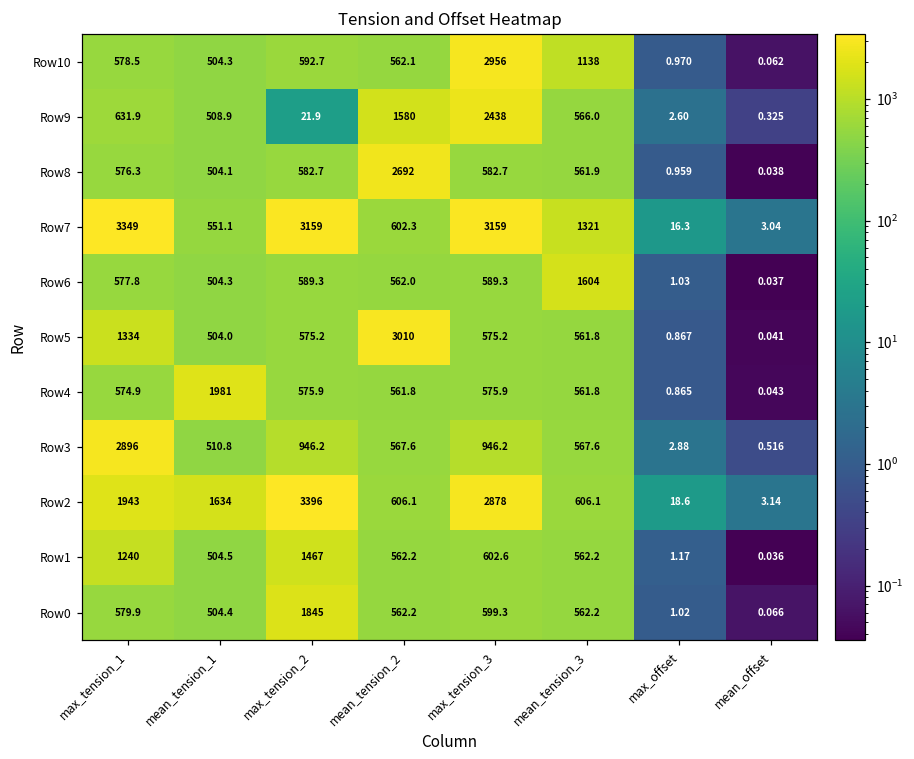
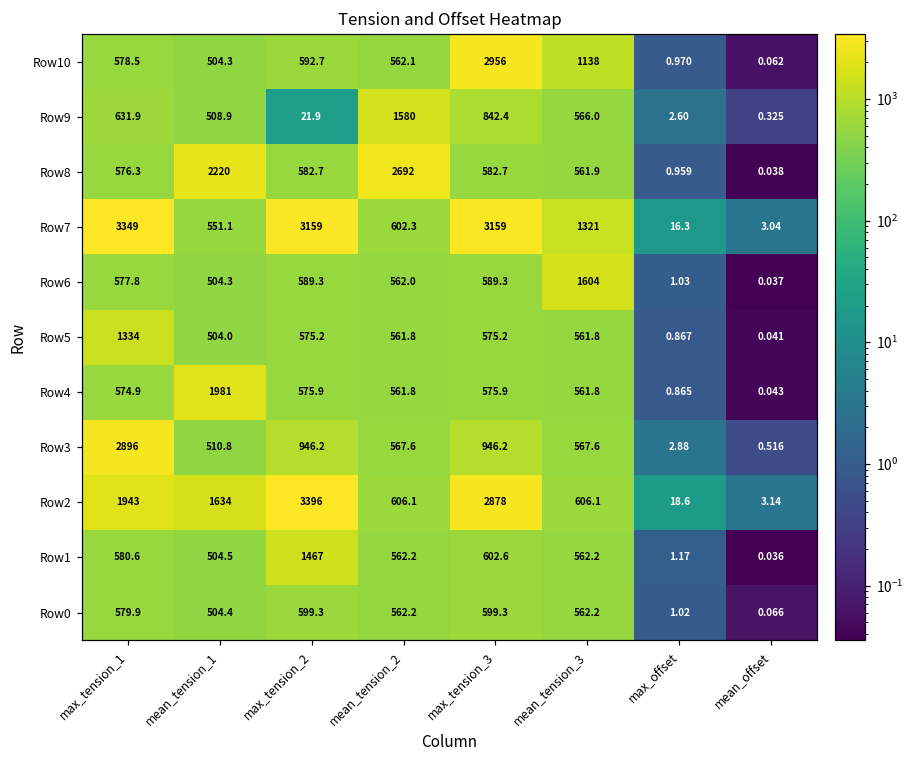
  {
    "Row10": {
      "max_tension_1": 578.5,
      "mean_tension_1": 504.3,
      "max_tension_2": 592.7,
      "mean_tension_2": 562.1,
      "max_tension_3": 2956,
      "mean_tension_3": 1138,
      "max_offset": 0.970,
      "mean_offset": 0.062
    },
    "Row9": {
      "max_tension_1": 631.9,
      "mean_tension_1": 508.9,
      "max_tension_2": 21.9,
      "mean_tension_2": 1580,
-     "max_tension_3": 2438,
+     "max_tension_3": 842.4,
      "mean_tension_3": 566.0,
      "max_offset": 2.60,
      "mean_offset": 0.325
    },
    "Row8": {
      "max_tension_1": 576.3,
-     "mean_tension_1": 504.1,
+     "mean_tension_1": 2220,
      "max_tension_2": 582.7,
      "mean_tension_2": 2692,
      "max_tension_3": 582.7,
      "mean_tension_3": 561.9,
      "max_offset": 0.959,
      "mean_offset": 0.038
    },
    "Row7": {
      "max_tension_1": 3349,
      "mean_tension_1": 551.1,
      "max_tension_2": 3159,
      "mean_tension_2": 602.3,
      "max_tension_3": 3159,
      "mean_tension_3": 1321,
      "max_offset": 16.3,
      "mean_offset": 3.04
    },
    "Row6": {
      "max_tension_1": 577.8,
      "mean_tension_1": 504.3,
      "max_tension_2": 589.3,
      "mean_tension_2": 562.0,
      "max_tension_3": 589.3,
      "mean_tension_3": 1604,
      "max_offset": 1.03,
      "mean_offset": 0.037
    },
    "Row5": {
      "max_tension_1": 1334,
      "mean_tension_1": 504.0,
      "max_tension_2": 575.2,
-     "mean_tension_2": 3010,
+     "mean_tension_2": 561.8,
      "max_tension_3": 575.2,
      "mean_tension_3": 561.8,
      "max_offset": 0.867,
      "mean_offset": 0.041
    },
    "Row4": {
      "max_tension_1": 574.9,
      "mean_tension_1": 1981,
      "max_tension_2": 575.9,
      "mean_tension_2": 561.8,
      "max_tension_3": 575.9,
      "mean_tension_3": 561.8,
      "max_offset": 0.865,
      "mean_offset": 0.043
    },
    "Row3": {
      "max_tension_1": 2896,
      "mean_tension_1": 510.8,
      "max_tension_2": 946.2,
      "mean_tension_2": 567.6,
      "max_tension_3": 946.2,
      "mean_tension_3": 567.6,
      "max_offset": 2.88,
      "mean_offset": 0.516
    },
    "Row2": {
      "max_tension_1": 1943,
      "mean_tension_1": 1634,
      "max_tension_2": 3396,
      "mean_tension_2": 606.1,
      "max_tension_3": 2878,
      "mean_tension_3": 606.1,
      "max_offset": 18.6,
      "mean_offset": 3.14
    },
    "Row1": {
-     "max_tension_1": 1240,
+     "max_tension_1": 580.6,
      "mean_tension_1": 504.5,
      "max_tension_2": 1467,
      "mean_tension_2": 562.2,
      "max_tension_3": 602.6,
      "mean_tension_3": 562.2,
      "max_offset": 1.17,
      "mean_offset": 0.036
    },
    "Row0": {
      "max_tension_1": 579.9,
      "mean_tension_1": 504.4,
-     "max_tension_2": 1845,
+     "max_tension_2": 599.3,
      "mean_tension_2": 562.2,
      "max_tension_3": 599.3,
      "mean_tension_3": 562.2,
      "max_offset": 1.02,
      "mean_offset": 0.066
    }
  }
